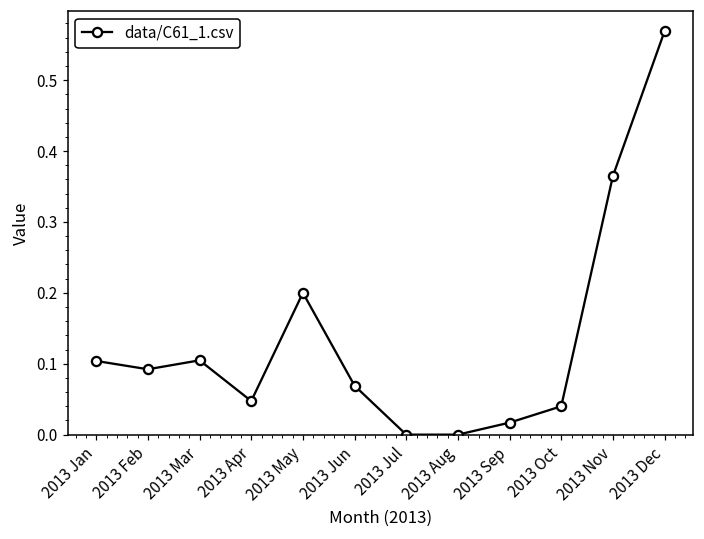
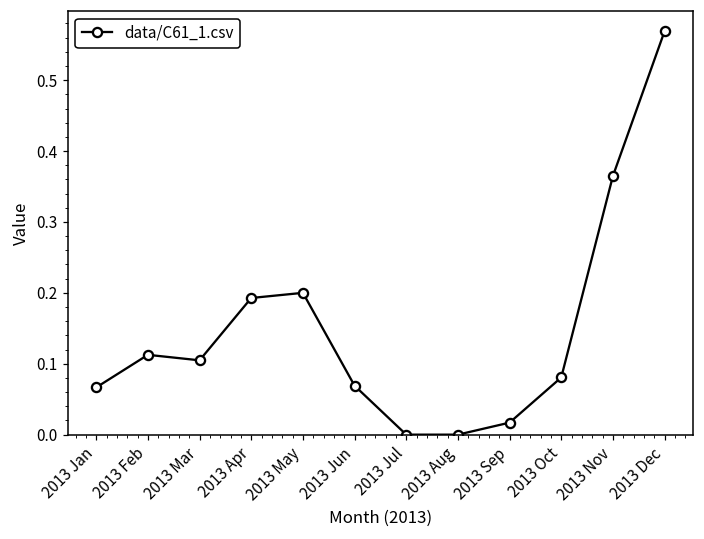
  {
-   "2013 Jan": 0.10,
-   "2013 Feb": 0.09,
+   "2013 Jan": 0.07,
+   "2013 Feb": 0.11,
    "2013 Mar": 0.10,
-   "2013 Apr": 0.05,
+   "2013 Apr": 0.19,
    "2013 May": 0.20,
    "2013 Jun": 0.07,
    "2013 Jul": 0.00,
    "2013 Aug": 0.00,
    "2013 Sep": 0.02,
-   "2013 Oct": 0.04,
+   "2013 Oct": 0.08,
    "2013 Nov": 0.36,
    "2013 Dec": 0.57
  }
